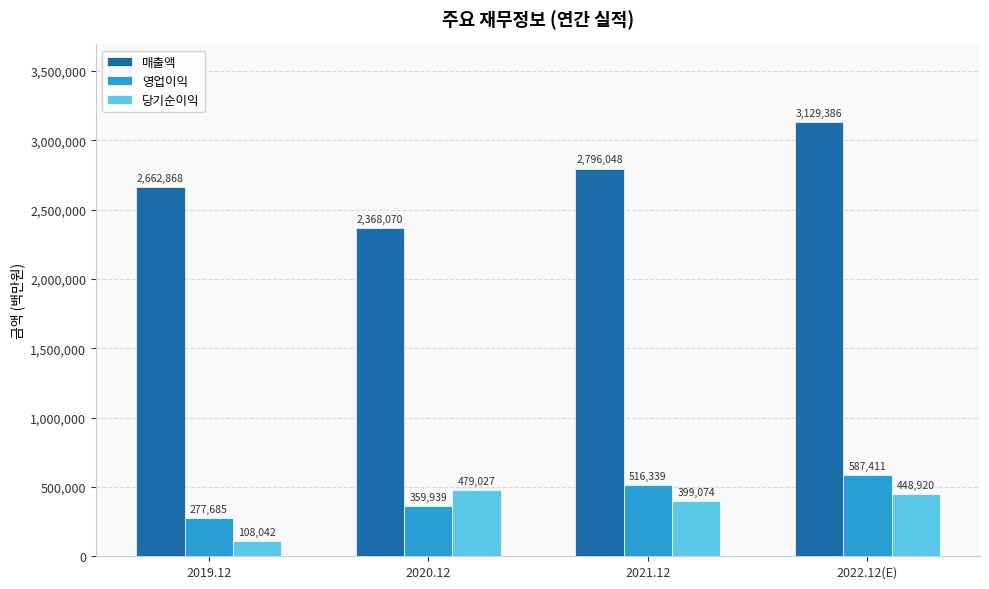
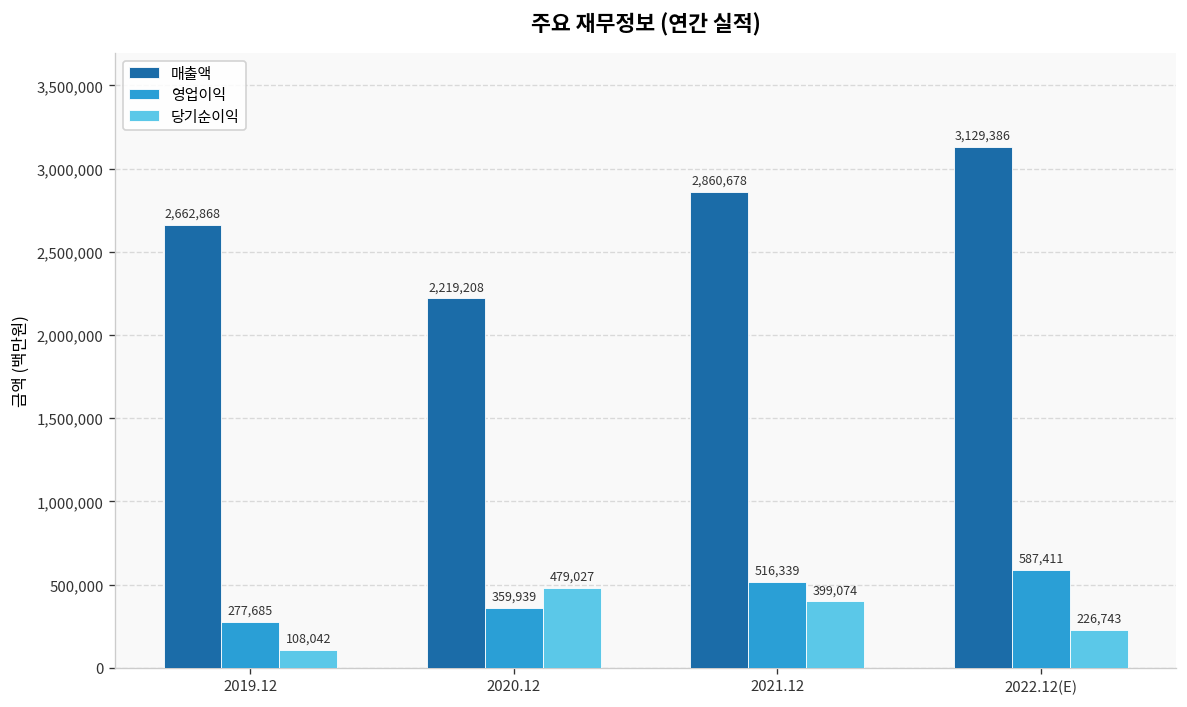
  {
    "매출액": {
      "2019.12": "2,662,868",
-     "2020.12": "2,368,070",
-     "2021.12": "2,796,048",
+     "2020.12": "2,219,208",
+     "2021.12": "2,860,678",
      "2022.12(E)": "3,129,386"
    },
    "영업이익": {
      "2019.12": "277,685",
      "2020.12": "359,939",
      "2021.12": "516,339",
      "2022.12(E)": "587,411"
    },
    "당기순이익": {
      "2019.12": "108,042",
      "2020.12": "479,027",
      "2021.12": "399,074",
-     "2022.12(E)": "448,920"
+     "2022.12(E)": "226,743"
    }
  }
